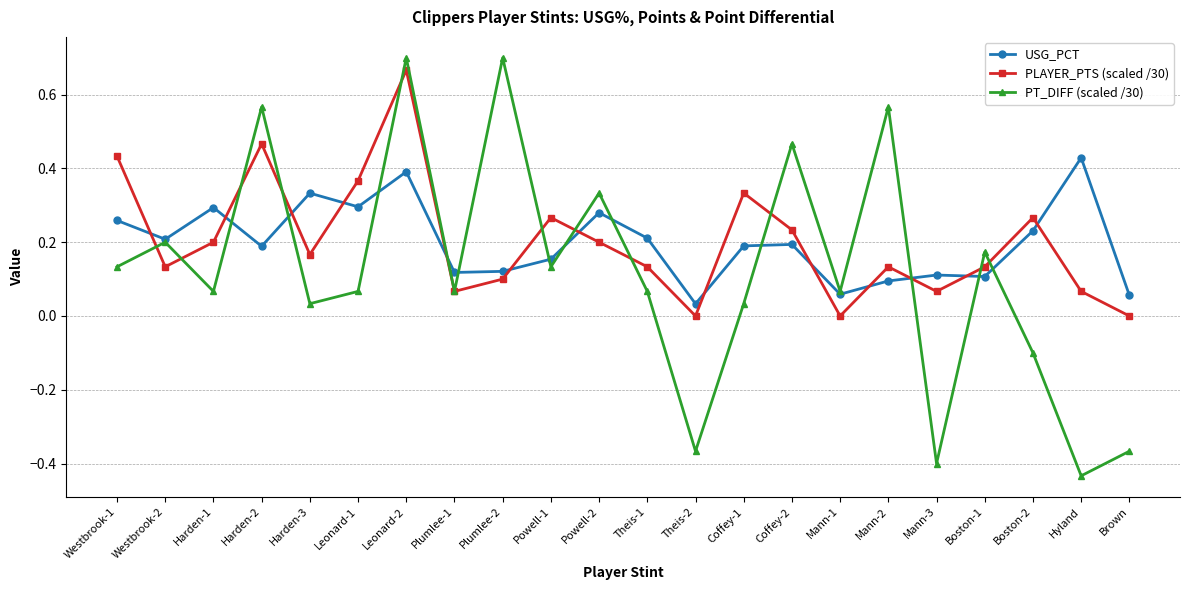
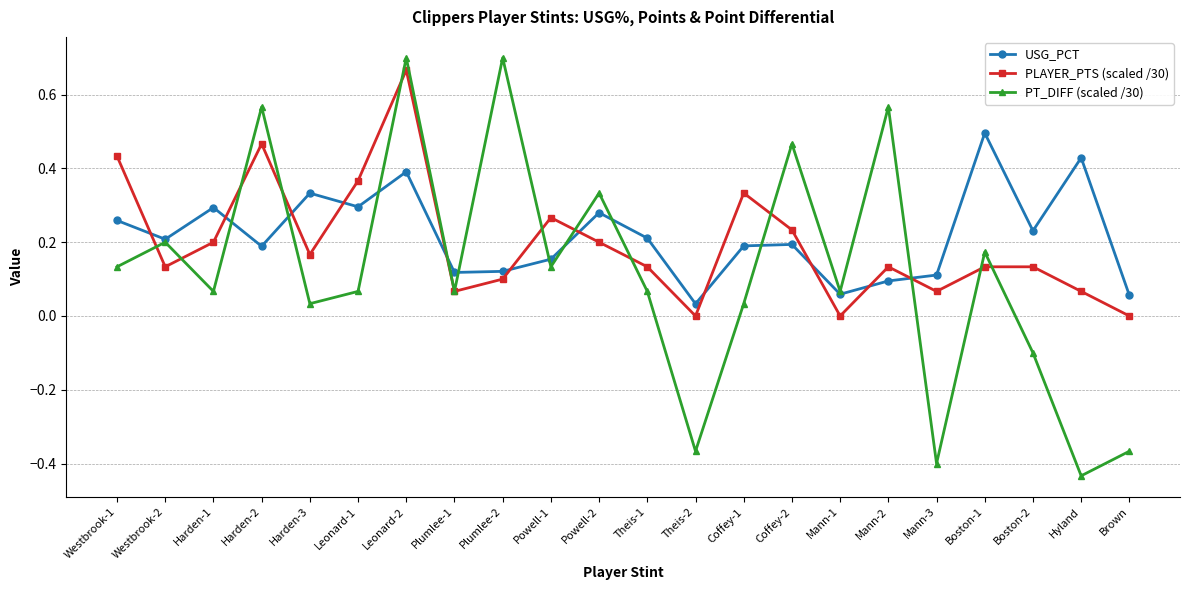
  {
    "USG_PCT": {
      "Westbrook-1": 0.26,
      "Westbrook-2": 0.21,
      "Harden-1": 0.29,
      "Harden-2": 0.19,
      "Harden-3": 0.33,
      "Leonard-1": 0.30,
      "Leonard-2": 0.39,
      "Plumlee-1": 0.12,
      "Plumlee-2": 0.12,
      "Powell-1": 0.15,
      "Powell-2": 0.28,
      "Theis-1": 0.21,
      "Theis-2": 0.03,
      "Coffey-1": 0.19,
      "Coffey-2": 0.19,
      "Mann-1": 0.06,
      "Mann-2": 0.10,
      "Mann-3": 0.11,
-     "Boston-1": 0.11,
+     "Boston-1": 0.50,
      "Boston-2": 0.23,
      "Hyland": 0.43,
      "Brown": 0.06
    },
    "PLAYER_PTS (scaled /30)": {
      "Westbrook-1": 0.43,
      "Westbrook-2": 0.13,
      "Harden-1": 0.20,
      "Harden-2": 0.47,
      "Harden-3": 0.17,
      "Leonard-1": 0.37,
      "Leonard-2": 0.67,
      "Plumlee-2": 0.10,
      "Powell-1": 0.27,
      "Powell-2": 0.20,
      "Theis-1": 0.13,
      "Theis-2": 0.00,
      "Coffey-1": 0.33,
      "Coffey-2": 0.23,
      "Mann-1": 0.00,
      "Mann-2": 0.13,
      "Mann-3": 0.07,
      "Boston-1": 0.13,
-     "Boston-2": 0.27,
+     "Boston-2": 0.13,
      "Hyland": 0.07,
      "Brown": 0.00
    },
    "PT_DIFF (scaled /30)": {
      "Westbrook-1": 0.13,
      "Westbrook-2": 0.20,
      "Harden-1": 0.07,
      "Harden-2": 0.57,
      "Harden-3": 0.03,
      "Leonard-1": 0.07,
      "Leonard-2": 0.70,
      "Plumlee-2": 0.70,
      "Powell-1": 0.13,
      "Powell-2": 0.33,
      "Theis-1": 0.07,
      "Theis-2": -0.37,
      "Coffey-1": 0.03,
      "Coffey-2": 0.47,
      "Mann-1": 0.07,
      "Mann-2": 0.57,
      "Mann-3": -0.40,
      "Boston-1": 0.17,
      "Boston-2": -0.10,
      "Hyland": -0.43,
      "Brown": -0.37
    }
  }
